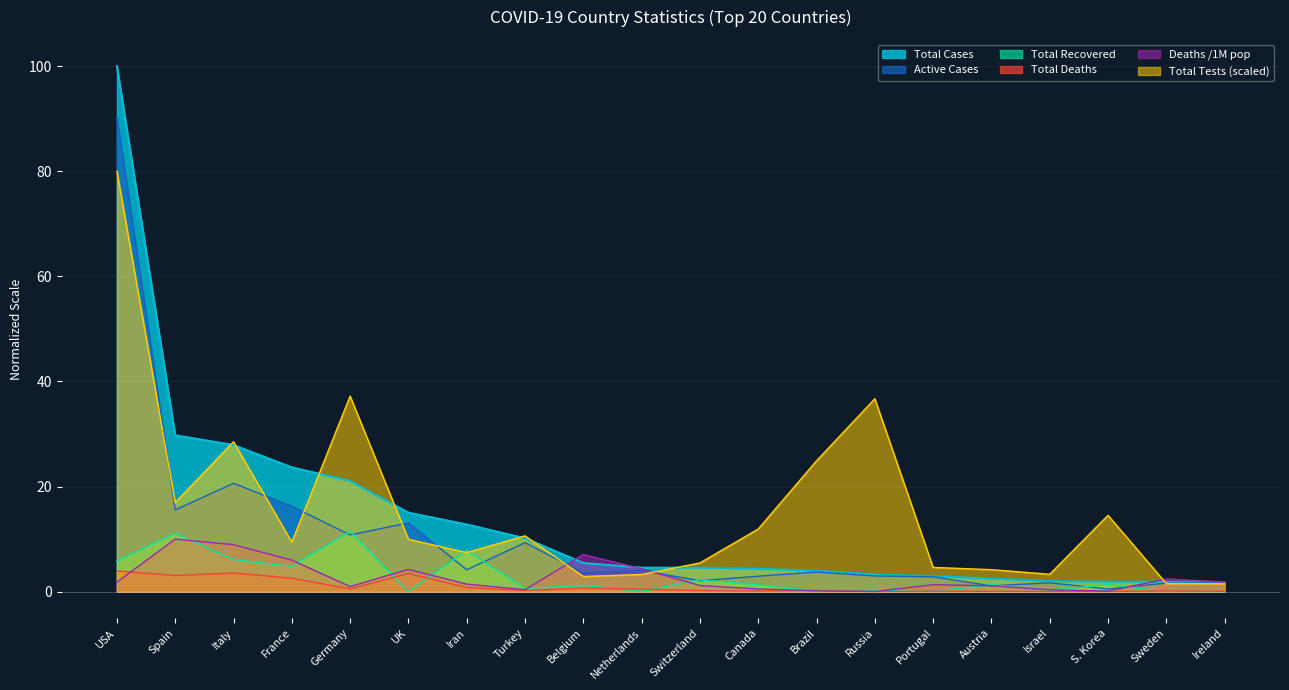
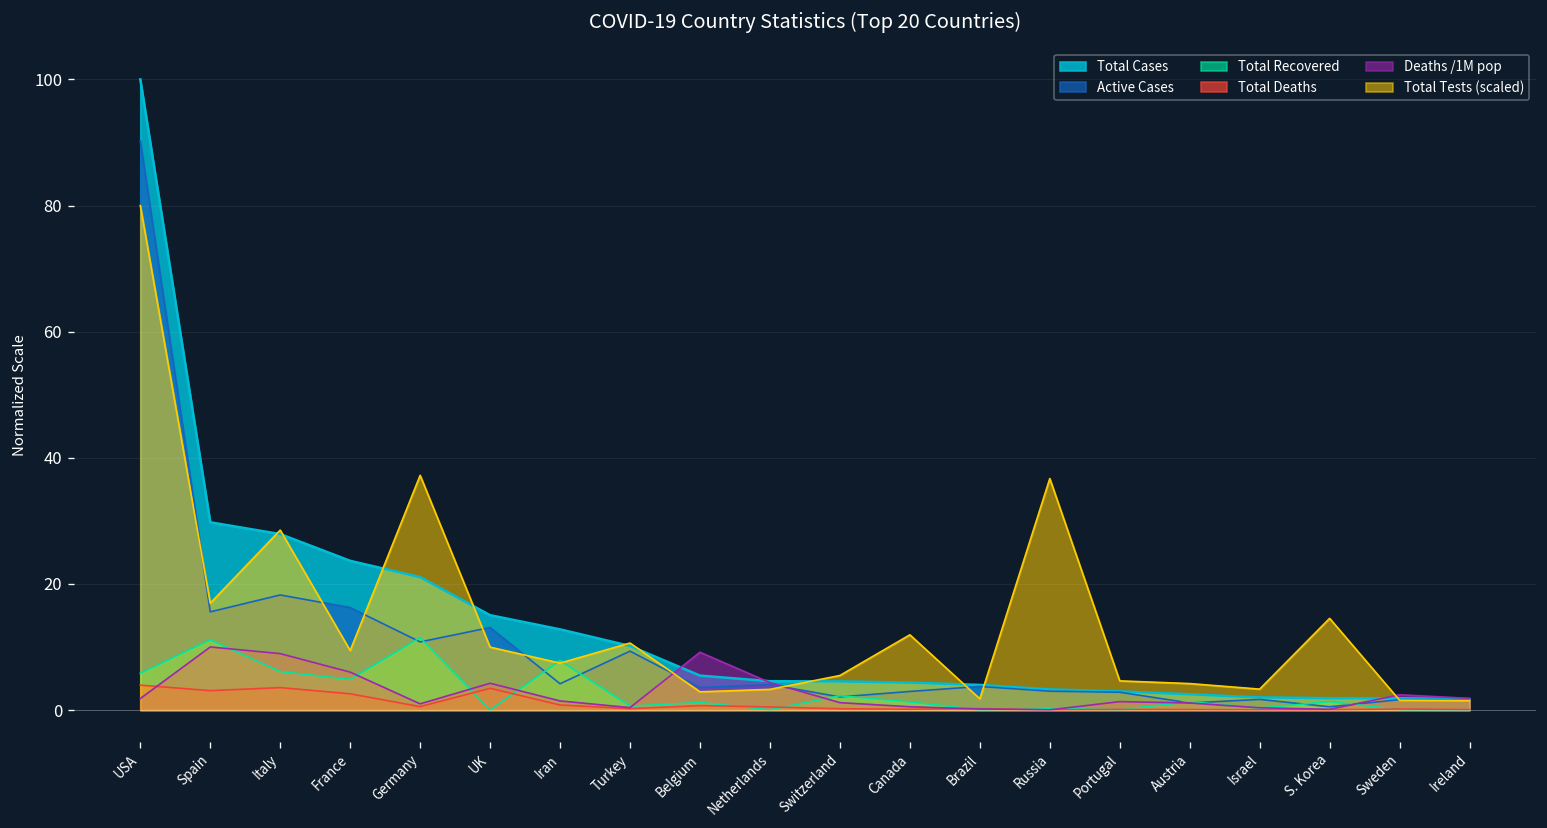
  {
    "Total Cases": {
      "USA": 100,
      "Spain": 30,
      "Italy": 28,
      "France": 24,
      "Germany": 21,
      "UK": 15,
      "Iran": 13,
      "Belgium": 5,
      "Switzerland": 5,
      "Canada": 4,
      "Austria": 2,
      "S. Korea": 2
    },
    "Active Cases": {
      "USA": 90,
      "Spain": 16,
-     "Italy": 21,
+     "Italy": 18,
      "France": 16,
      "Germany": 11,
      "UK": 13,
      "Iran": 4,
      "Turkey": 9,
      "Belgium": 4,
      "Canada": 3
    },
    "Total Recovered": {
      "USA": 6,
      "Spain": 11,
      "Italy": 6,
      "France": 5,
      "Germany": 11,
      "UK": 0,
      "Belgium": 1,
      "Canada": 1,
      "S. Korea": 1
    },
    "Total Deaths": {
      "USA": 4,
      "Spain": 3,
      "Italy": 4,
      "France": 3,
      "UK": 3,
      "Iran": 1,
      "Belgium": 1,
      "Switzerland": 0,
      "Austria": 0
    },
    "Deaths /1M pop": {
      "USA": 2,
      "Spain": 10,
      "Italy": 9,
      "France": 6,
      "UK": 4,
      "Iran": 1,
-     "Belgium": 7,
+     "Belgium": 9,
      "Switzerland": 1,
      "Portugal": 1,
      "Sweden": 2
    },
    "Total Tests (scaled)": {
      "USA": 80,
      "Spain": 17,
      "Italy": 29,
      "France": 9,
      "Germany": 37,
      "UK": 10,
      "Belgium": 3,
      "Netherlands": 3,
      "Switzerland": 5,
      "Canada": 12,
-     "Brazil": 25,
+     "Brazil": 2,
      "Russia": 37,
      "Portugal": 5,
      "Austria": 4,
      "Israel": 3,
      "S. Korea": 15
    }
  }
